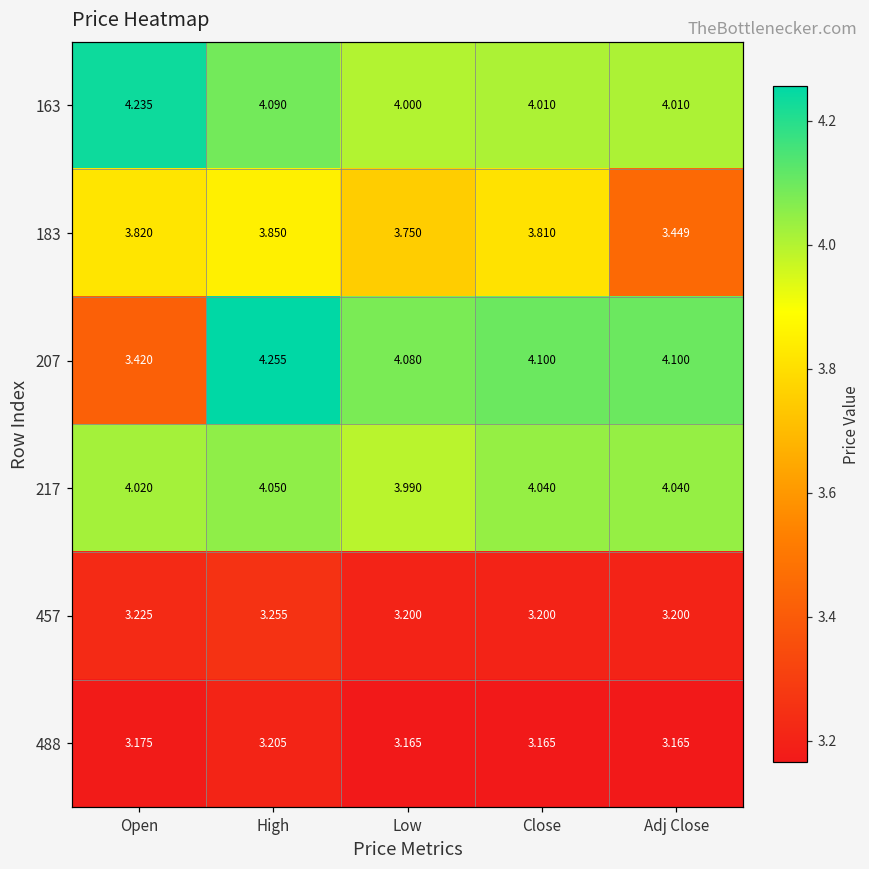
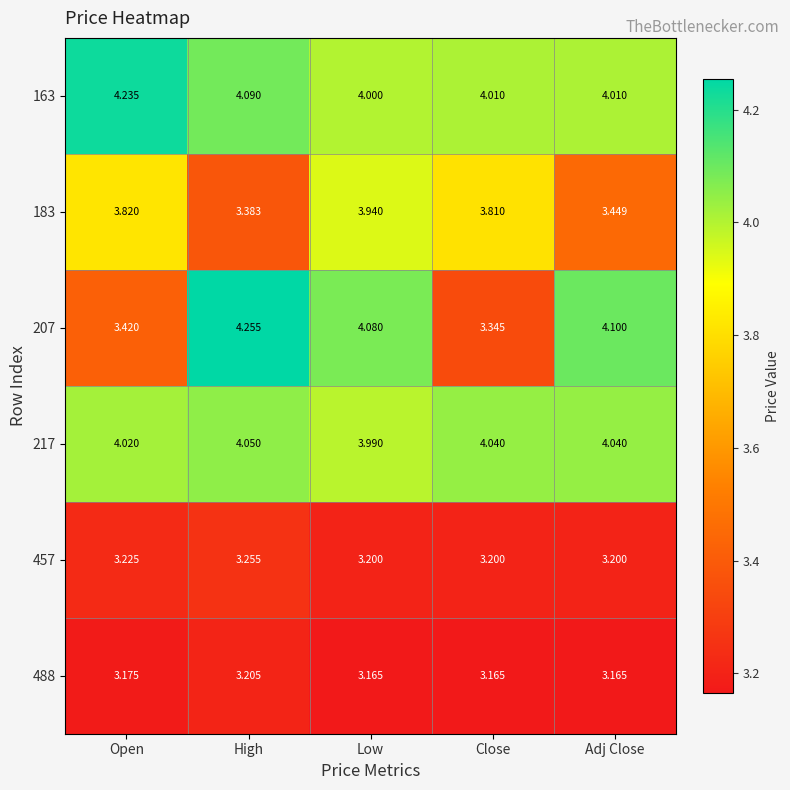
  {
    "163": {
      "Open": 4.235,
      "High": 4.090,
      "Low": 4.000,
      "Close": 4.010,
      "Adj Close": 4.010
    },
    "183": {
      "Open": 3.820,
-     "High": 3.850,
-     "Low": 3.750,
+     "High": 3.383,
+     "Low": 3.940,
      "Close": 3.810,
      "Adj Close": 3.449
    },
    "207": {
      "Open": 3.420,
      "High": 4.255,
      "Low": 4.080,
-     "Close": 4.100,
+     "Close": 3.345,
      "Adj Close": 4.100
    },
    "217": {
      "Open": 4.020,
      "High": 4.050,
      "Low": 3.990,
      "Close": 4.040,
      "Adj Close": 4.040
    },
    "457": {
      "Open": 3.225,
      "High": 3.255,
      "Low": 3.200,
      "Close": 3.200,
      "Adj Close": 3.200
    },
    "488": {
      "Open": 3.175,
      "High": 3.205,
      "Low": 3.165,
      "Close": 3.165,
      "Adj Close": 3.165
    }
  }
